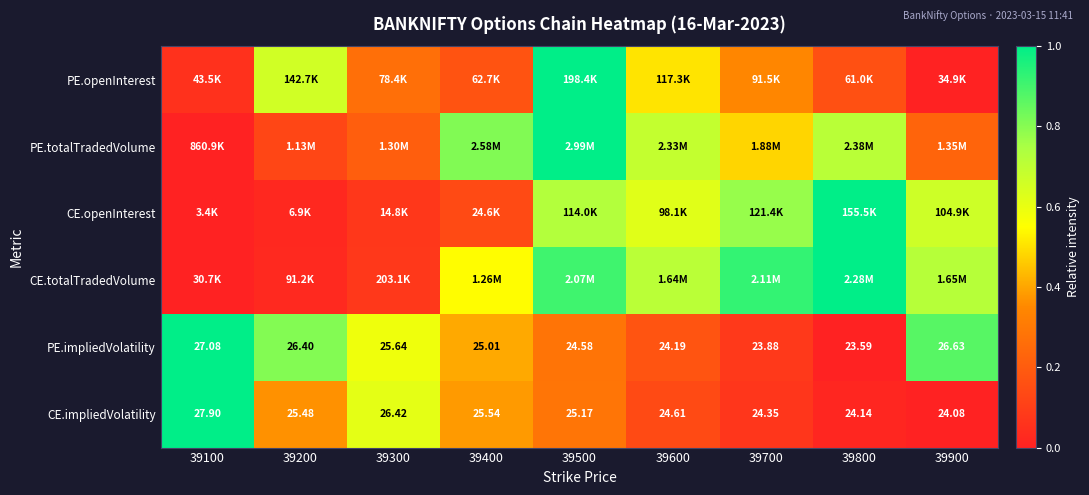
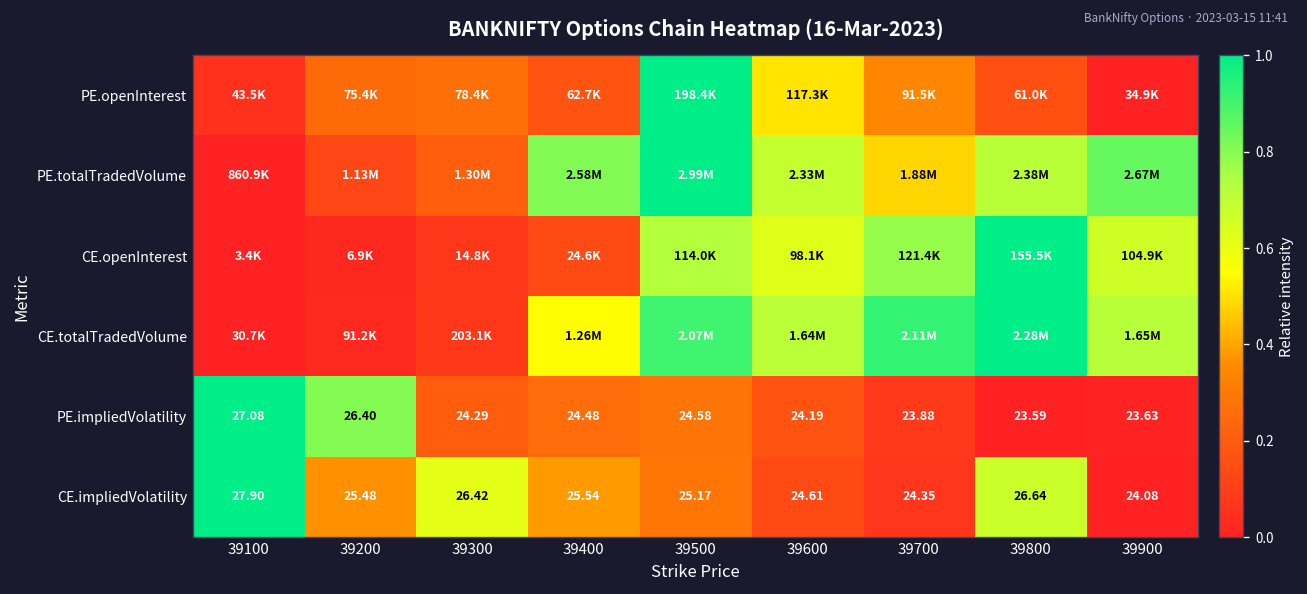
  {
    "PE.openInterest": {
      "39100": "43.5K",
-     "39200": "142.7K",
+     "39200": "75.4K",
      "39300": "78.4K",
      "39400": "62.7K",
      "39500": "198.4K",
      "39600": "117.3K",
      "39700": "91.5K",
      "39800": "61.0K",
      "39900": "34.9K"
    },
    "PE.totalTradedVolume": {
      "39100": "860.9K",
      "39200": "1.13M",
      "39300": "1.30M",
      "39400": "2.58M",
      "39500": "2.99M",
      "39600": "2.33M",
      "39700": "1.88M",
      "39800": "2.38M",
-     "39900": "1.35M"
+     "39900": "2.67M"
    },
    "CE.openInterest": {
      "39100": "3.4K",
      "39200": "6.9K",
      "39300": "14.8K",
      "39400": "24.6K",
      "39500": "114.0K",
      "39600": "98.1K",
      "39700": "121.4K",
      "39800": "155.5K",
      "39900": "104.9K"
    },
    "CE.totalTradedVolume": {
      "39100": "30.7K",
      "39200": "91.2K",
      "39300": "203.1K",
      "39400": "1.26M",
      "39500": "2.07M",
      "39600": "1.64M",
      "39700": "2.11M",
      "39800": "2.28M",
      "39900": "1.65M"
    },
    "PE.impliedVolatility": {
      "39100": "27.08",
      "39200": "26.40",
-     "39300": "25.64",
-     "39400": "25.01",
+     "39300": "24.29",
+     "39400": "24.48",
      "39500": "24.58",
      "39600": "24.19",
      "39700": "23.88",
      "39800": "23.59",
-     "39900": "26.63"
+     "39900": "23.63"
    },
    "CE.impliedVolatility": {
      "39100": "27.90",
      "39200": "25.48",
      "39300": "26.42",
      "39400": "25.54",
      "39500": "25.17",
      "39600": "24.61",
      "39700": "24.35",
-     "39800": "24.14",
+     "39800": "26.64",
      "39900": "24.08"
    }
  }
